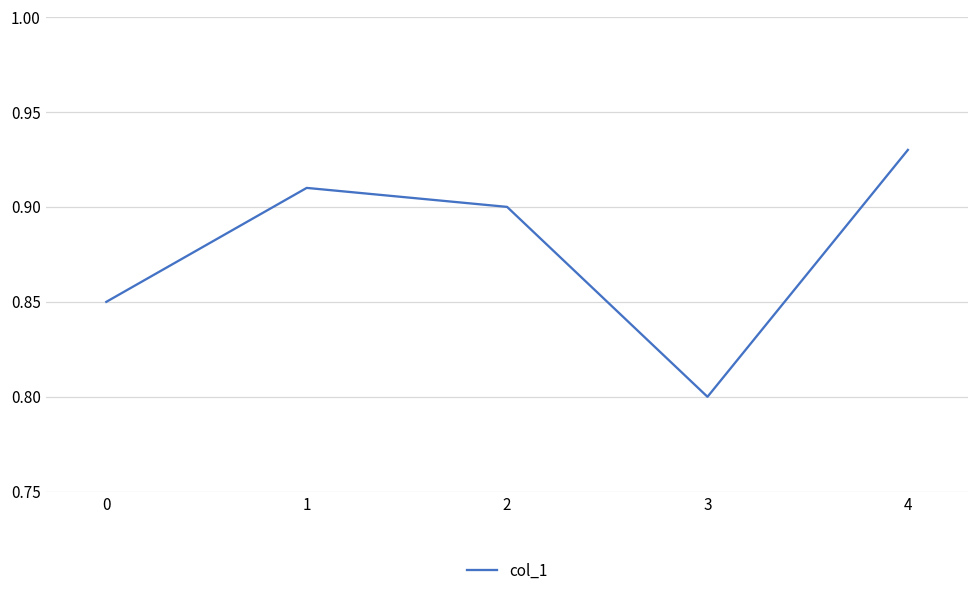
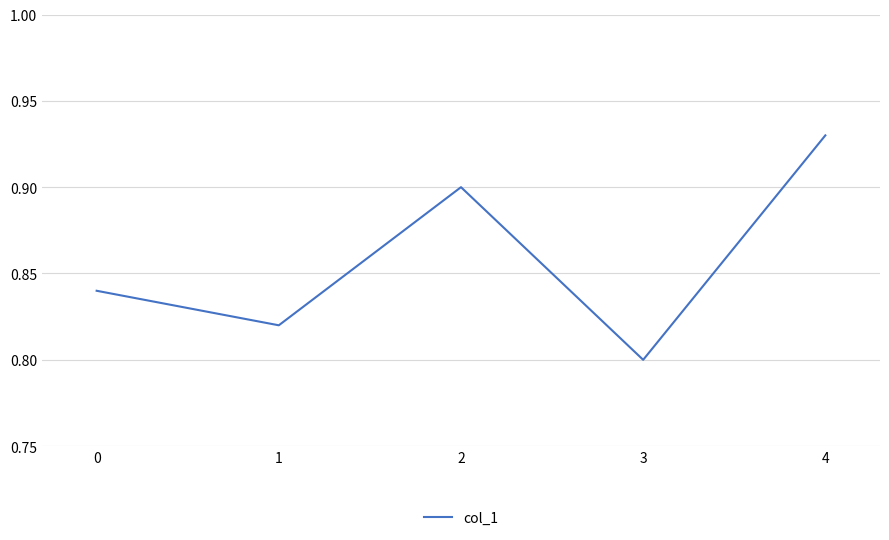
  {
-   "0": 0.85,
-   "1": 0.91,
+   "0": 0.84,
+   "1": 0.82,
    "2": 0.90,
    "3": 0.80,
    "4": 0.93
  }
